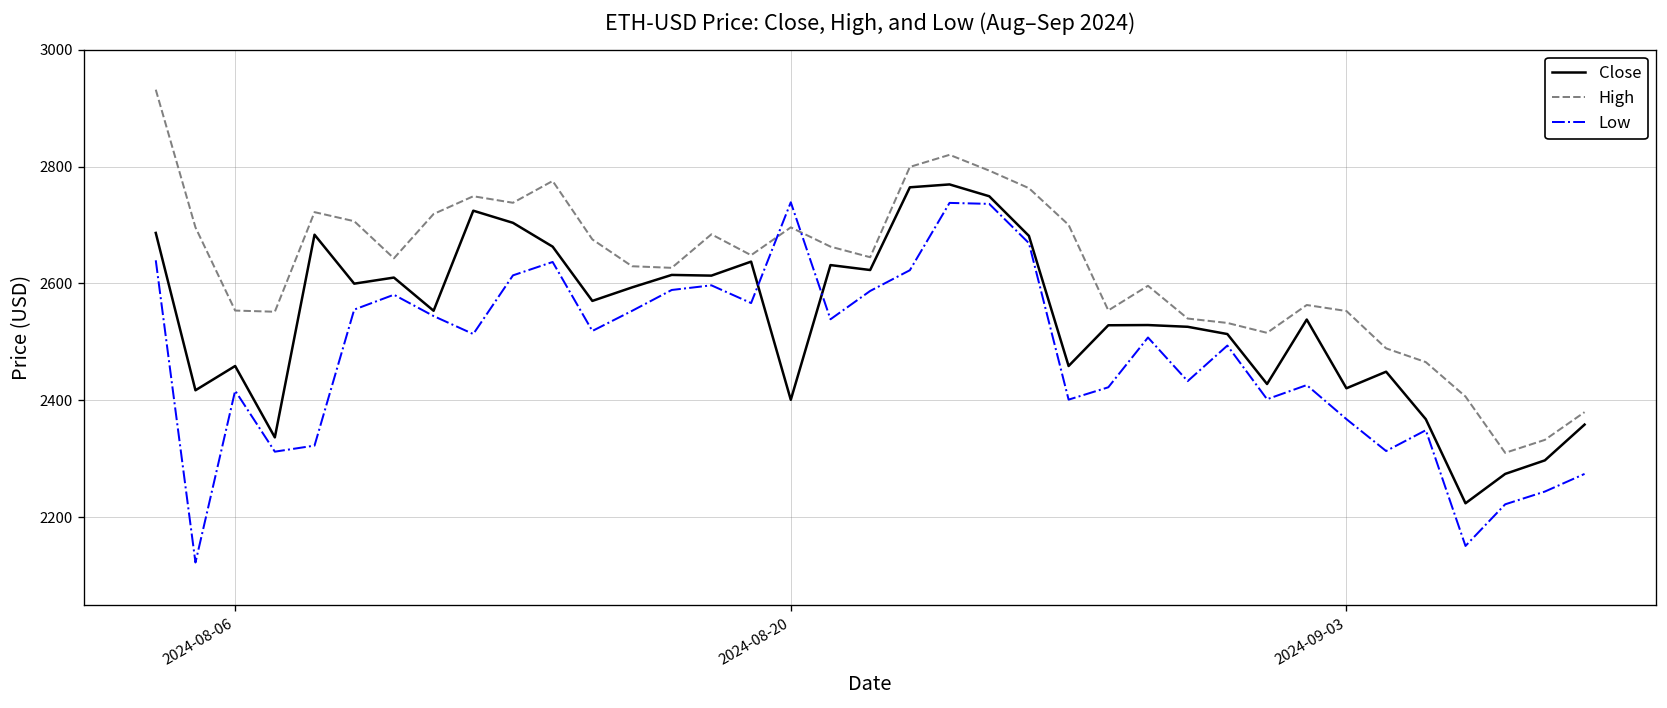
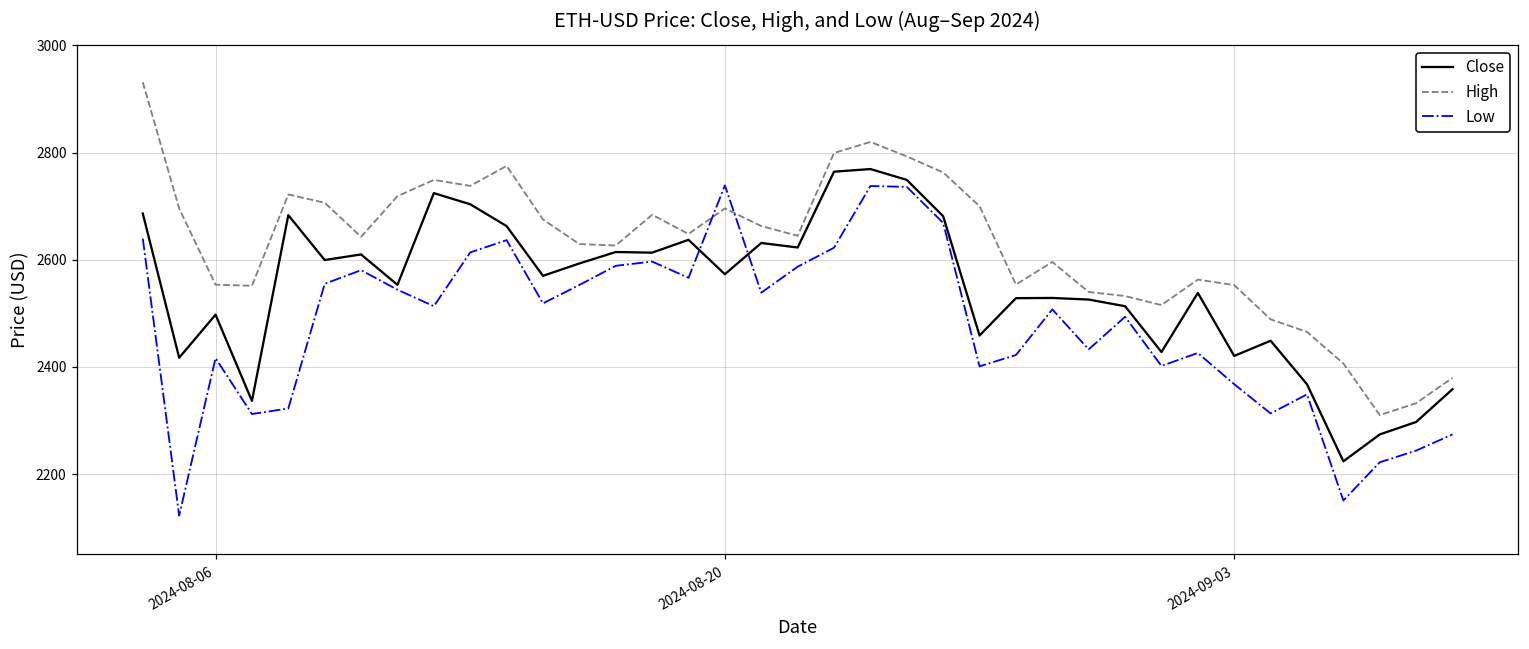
  {
    "Close": {
-     "2024-08-06": 2460,
-     "2024-08-20": 2400,
+     "2024-08-06": 2500,
+     "2024-08-20": 2570,
      "2024-09-03": 2420
    },
    "High": {
      "2024-08-06": 2550,
      "2024-08-20": 2700,
      "2024-09-03": 2550
    },
    "Low": {
      "2024-08-06": 2420,
      "2024-08-20": 2740,
      "2024-09-03": 2370
    }
  }
